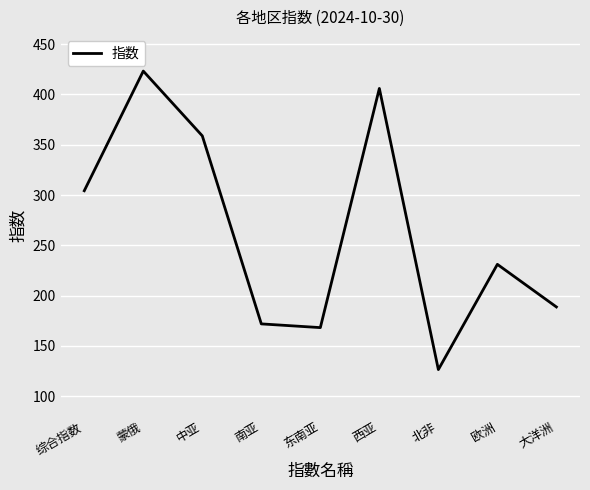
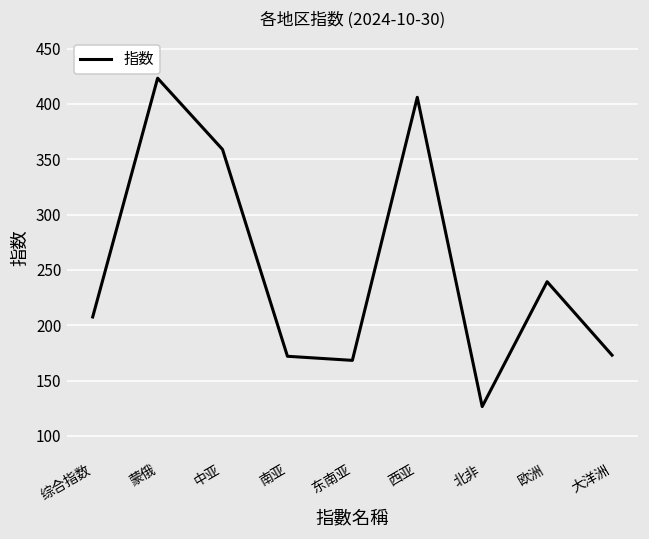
  {
-   "综合指数": 304,
+   "综合指数": 207,
    "蒙俄": 423,
    "中亚": 359,
    "南亚": 172,
    "东南亚": 168,
    "西亚": 406,
    "北非": 126,
-   "欧洲": 231,
-   "大洋洲": 189
+   "欧洲": 239,
+   "大洋洲": 173
  }
